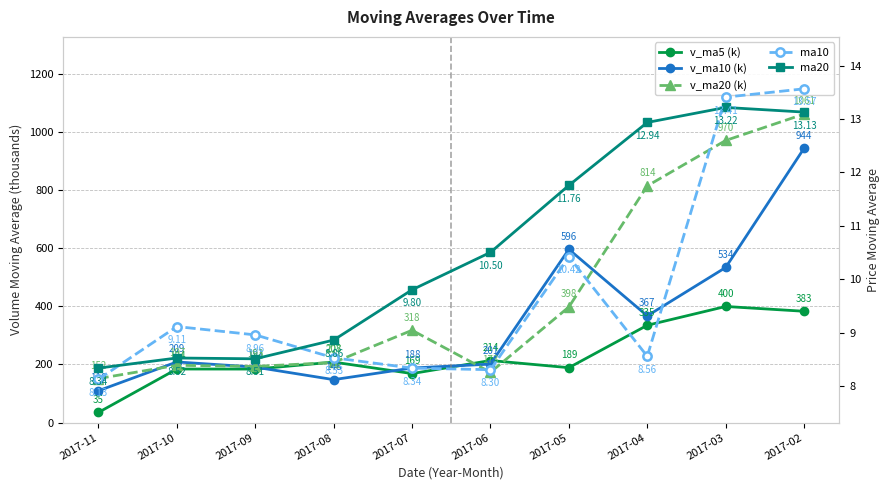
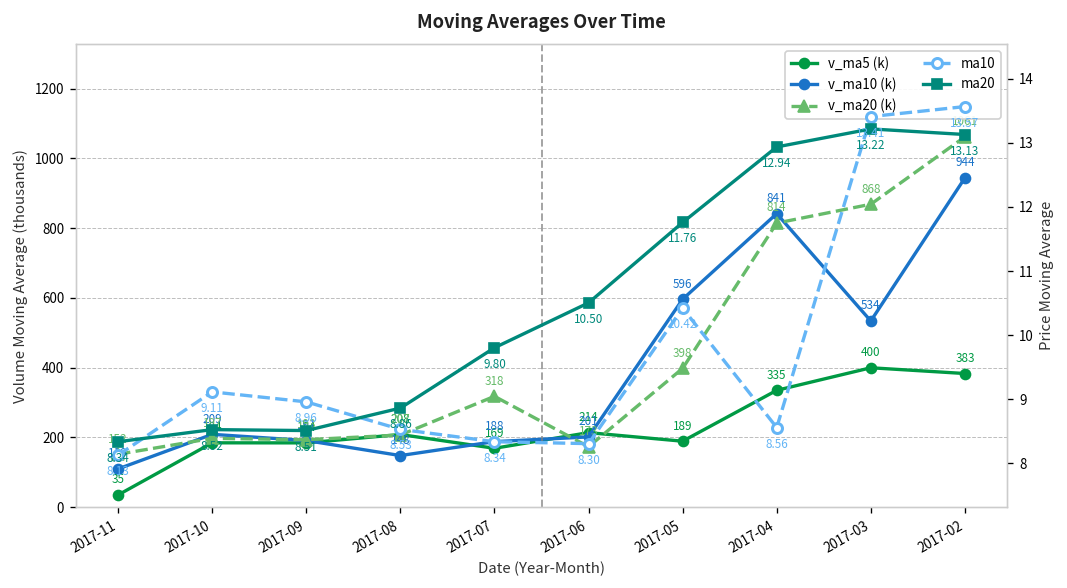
  {
    "v_ma10 (k)": {
      "2017-05": 596,
-     "2017-04": 367,
+     "2017-04": 841,
      "2017-03": 534,
      "2017-02": 944
    },
    "v_ma20 (k)": {
      "2017-07": 318,
      "2017-05": 398,
-     "2017-03": 970
+     "2017-03": 868
    },
    "ma10": {
      "2017-10": 9.11,
      "2017-07": 8.34,
      "2017-06": 8.30,
      "2017-05": 10.42,
      "2017-04": 8.56
    }
  }
